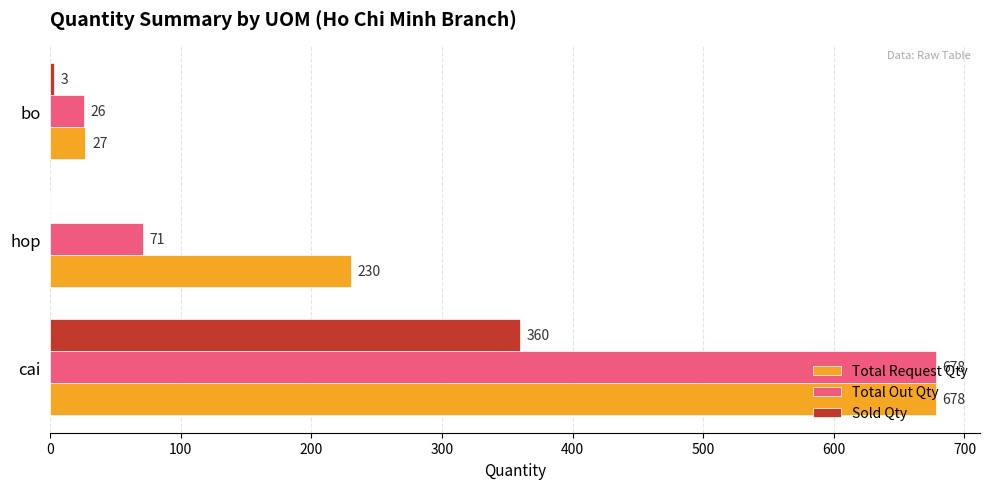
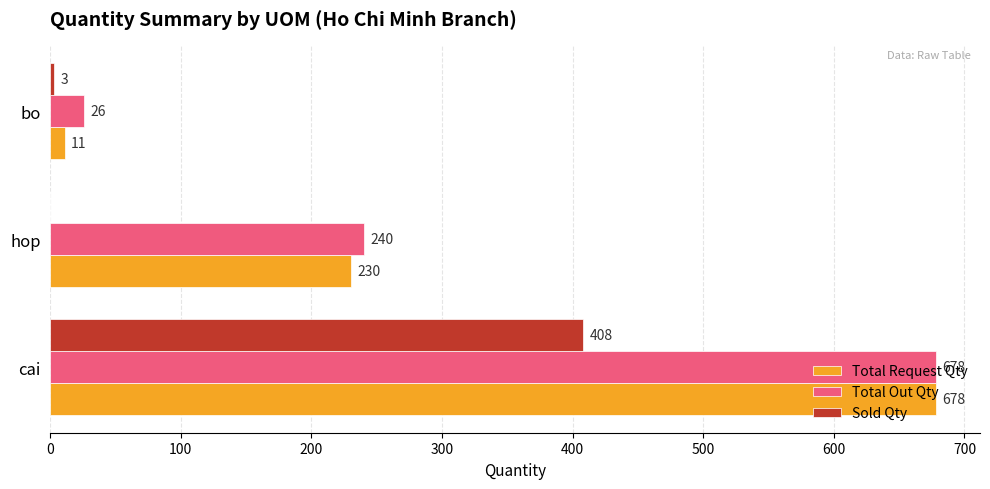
  {
    "Total Request Qty": {
-     "bo": 27,
+     "bo": 11,
      "hop": 230,
      "cai": 678
    },
    "Total Out Qty": {
      "bo": 26,
-     "hop": 71,
+     "hop": 240,
      "cai": 678
    },
    "Sold Qty": {
      "bo": 3,
-     "cai": 360
+     "cai": 408
    }
  }
